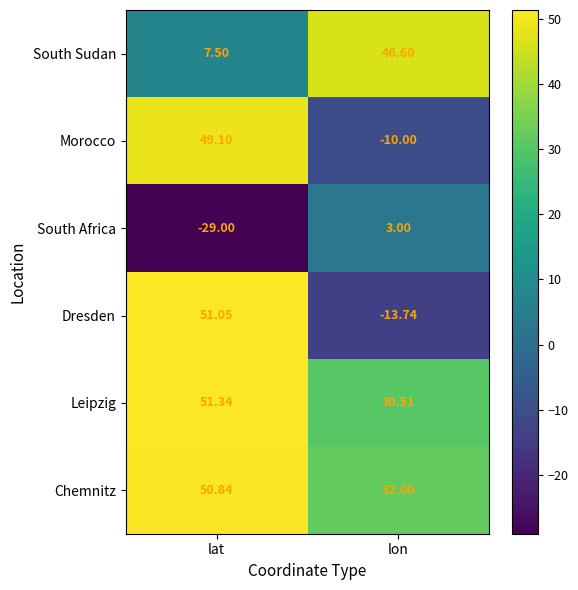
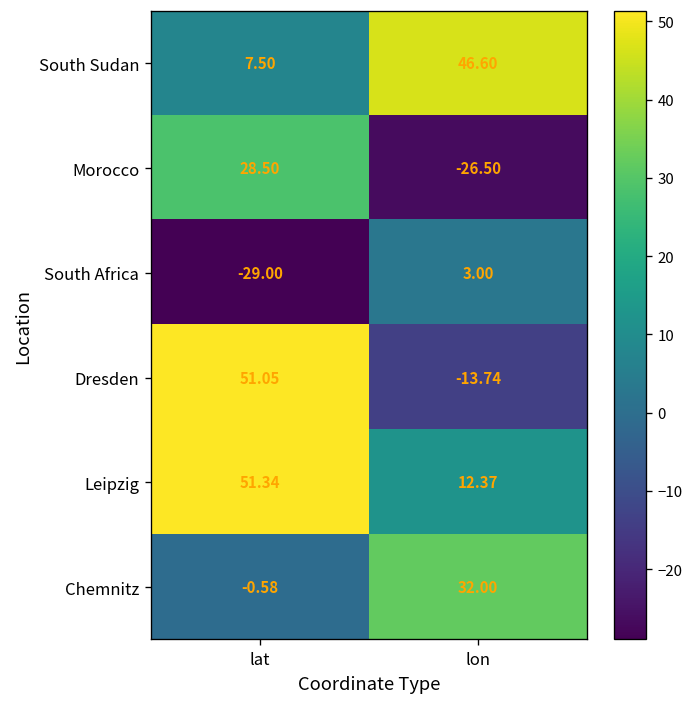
  {
    "South Sudan": {
      "lat": 7.50,
      "lon": 46.60
    },
    "Morocco": {
-     "lat": 49.10,
-     "lon": -10.00
+     "lat": 28.50,
+     "lon": -26.50
    },
    "South Africa": {
      "lat": -29.00,
      "lon": 3.00
    },
    "Dresden": {
      "lat": 51.05,
      "lon": -13.74
    },
    "Leipzig": {
      "lat": 51.34,
-     "lon": 30.51
+     "lon": 12.37
    },
    "Chemnitz": {
-     "lat": 50.84,
+     "lat": -0.58,
      "lon": 32.00
    }
  }
